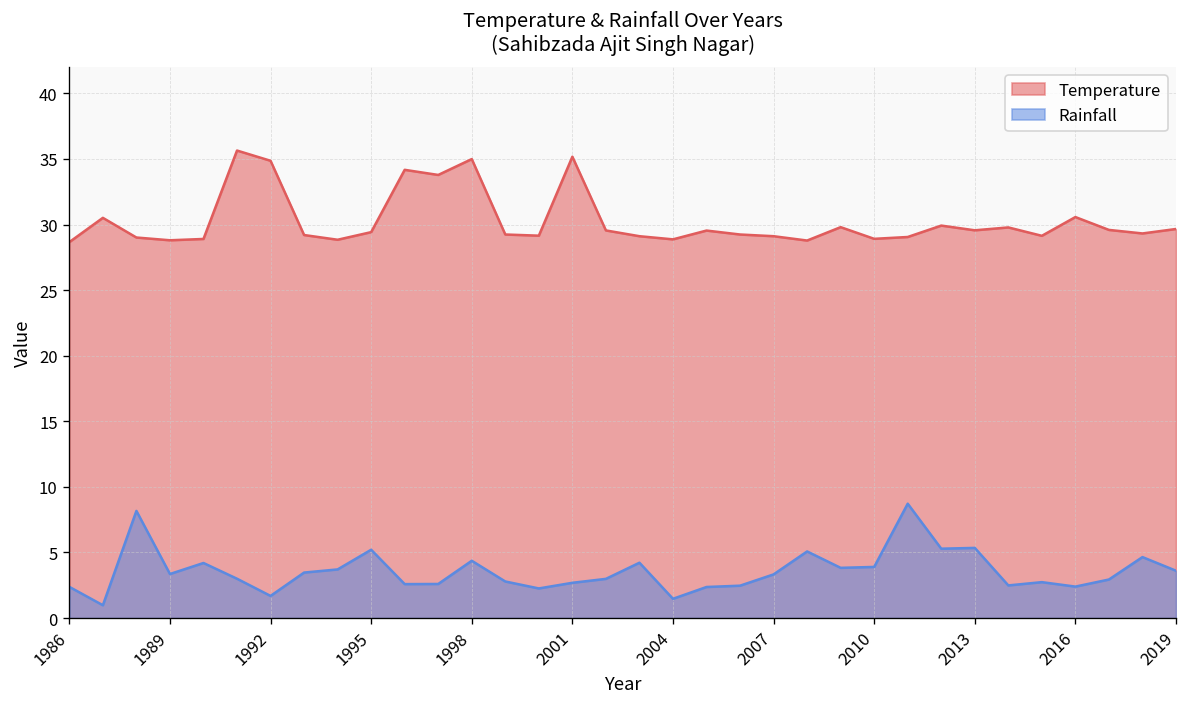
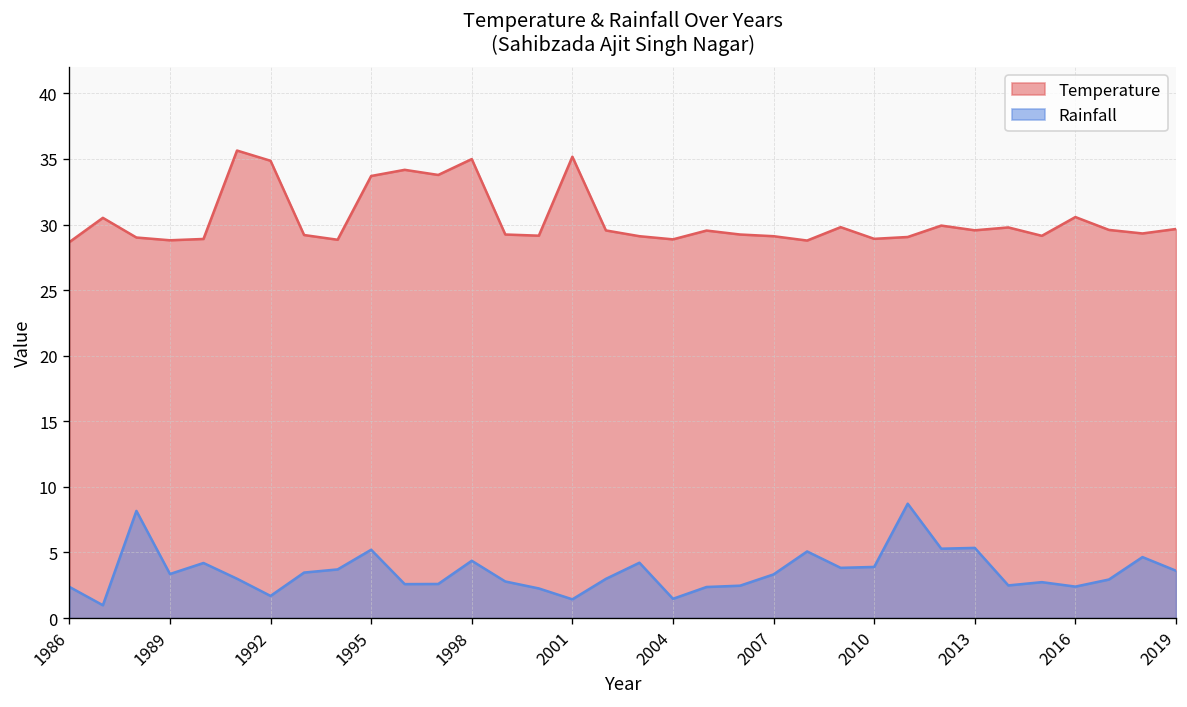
  {
    "Temperature": {
      "1986": 28.7,
      "1989": 28.8,
      "1992": 34.9,
-     "1995": 29.4,
+     "1995": 33.7,
      "1998": 35.0,
      "2001": 35.2,
      "2004": 28.9,
      "2007": 29.1,
      "2010": 28.9,
      "2013": 29.6,
      "2016": 30.6,
      "2019": 29.7
    },
    "Rainfall": {
      "1986": 2.4,
      "1989": 3.4,
      "1992": 1.7,
      "1995": 5.2,
      "1998": 4.4,
-     "2001": 2.7,
+     "2001": 1.4,
      "2004": 1.5,
      "2007": 3.3,
      "2010": 3.9,
      "2013": 5.4,
      "2016": 2.4,
      "2019": 3.6
    }
  }
